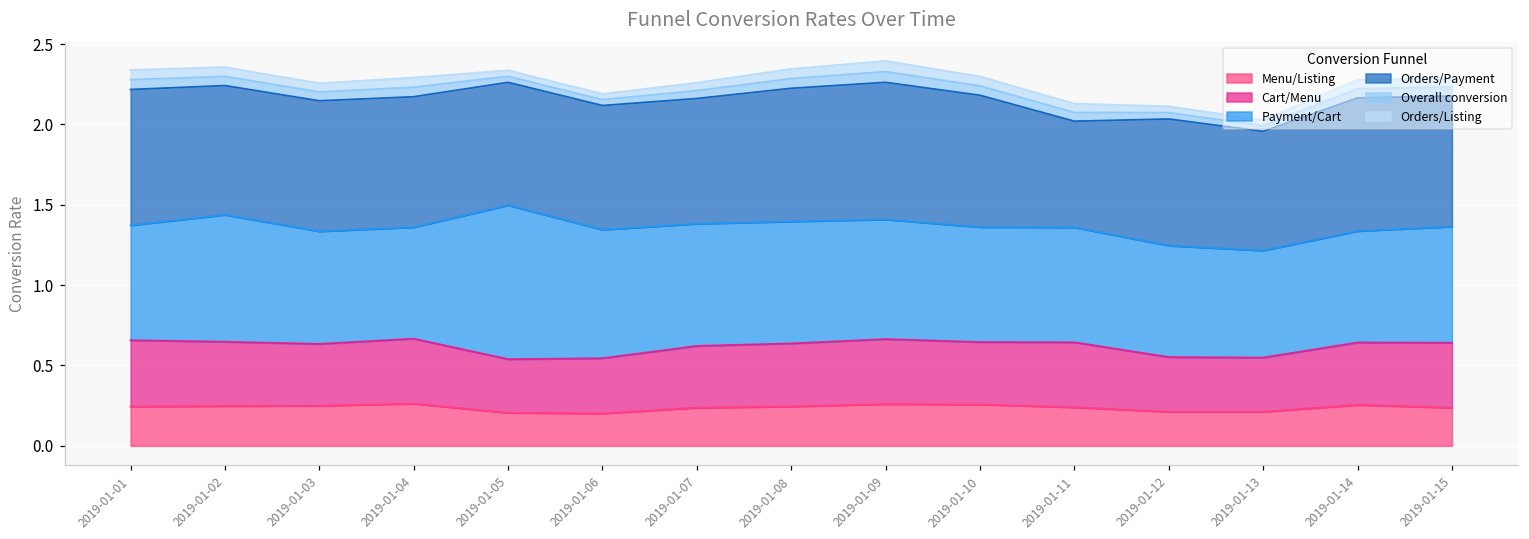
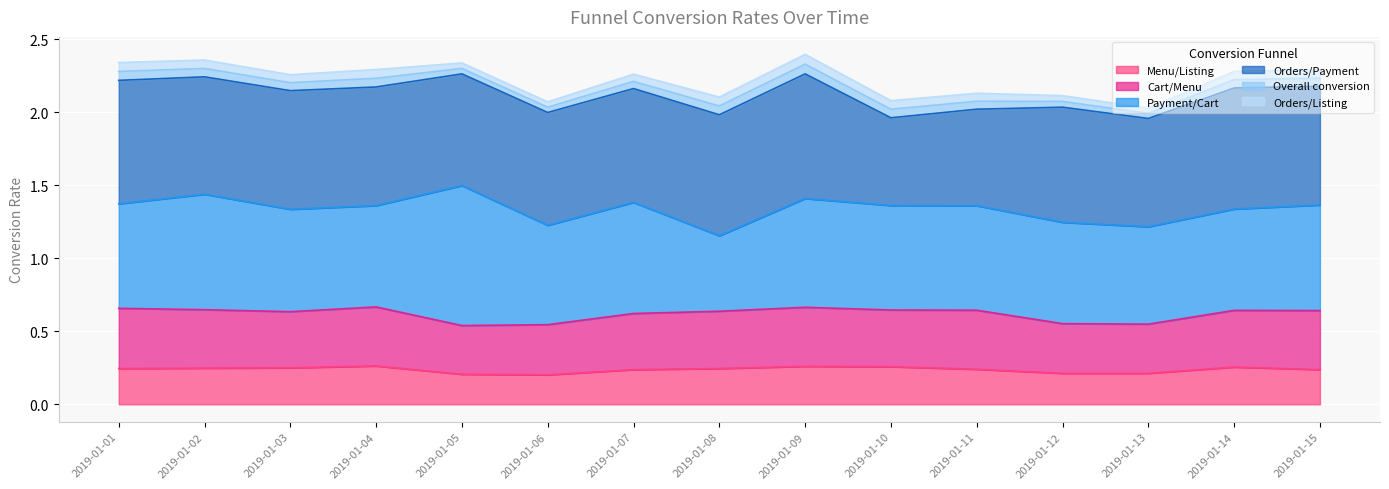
  {
    "Payment/Cart": {
      "2019-01-01": 0.72,
      "2019-01-02": 0.79,
      "2019-01-03": 0.70,
      "2019-01-04": 0.69,
      "2019-01-05": 0.96,
-     "2019-01-06": 0.80,
+     "2019-01-06": 0.68,
      "2019-01-07": 0.76,
-     "2019-01-08": 0.76,
+     "2019-01-08": 0.52,
      "2019-01-09": 0.74,
      "2019-01-10": 0.72,
      "2019-01-11": 0.72,
      "2019-01-12": 0.69,
      "2019-01-13": 0.67,
      "2019-01-14": 0.69,
      "2019-01-15": 0.72
    },
    "Orders/Payment": {
      "2019-01-01": 0.84,
      "2019-01-02": 0.80,
      "2019-01-03": 0.81,
      "2019-01-04": 0.81,
      "2019-01-05": 0.76,
      "2019-01-06": 0.77,
      "2019-01-07": 0.78,
      "2019-01-08": 0.83,
      "2019-01-09": 0.85,
-     "2019-01-10": 0.82,
+     "2019-01-10": 0.60,
      "2019-01-11": 0.66,
      "2019-01-12": 0.79,
      "2019-01-13": 0.74
    }
  }
